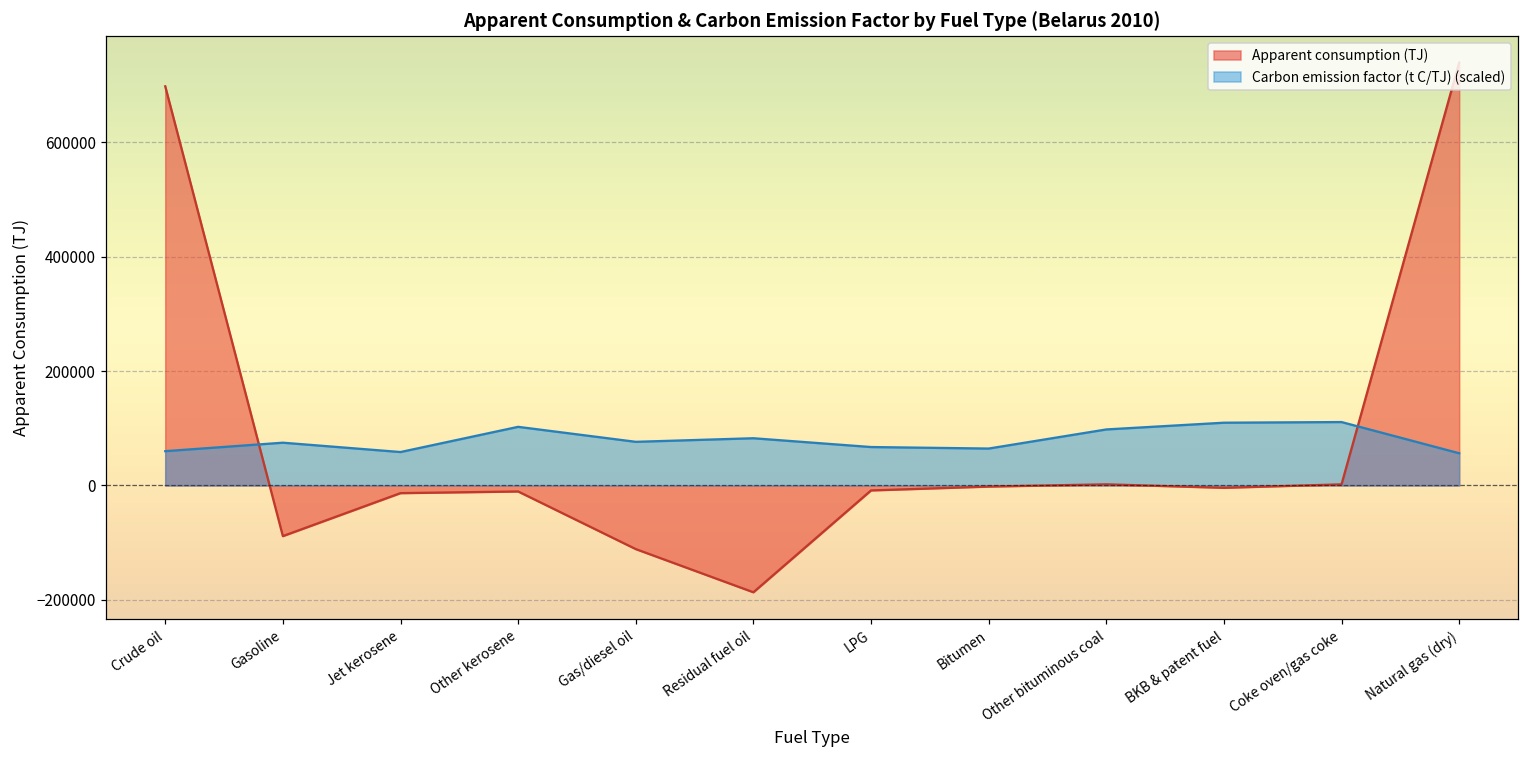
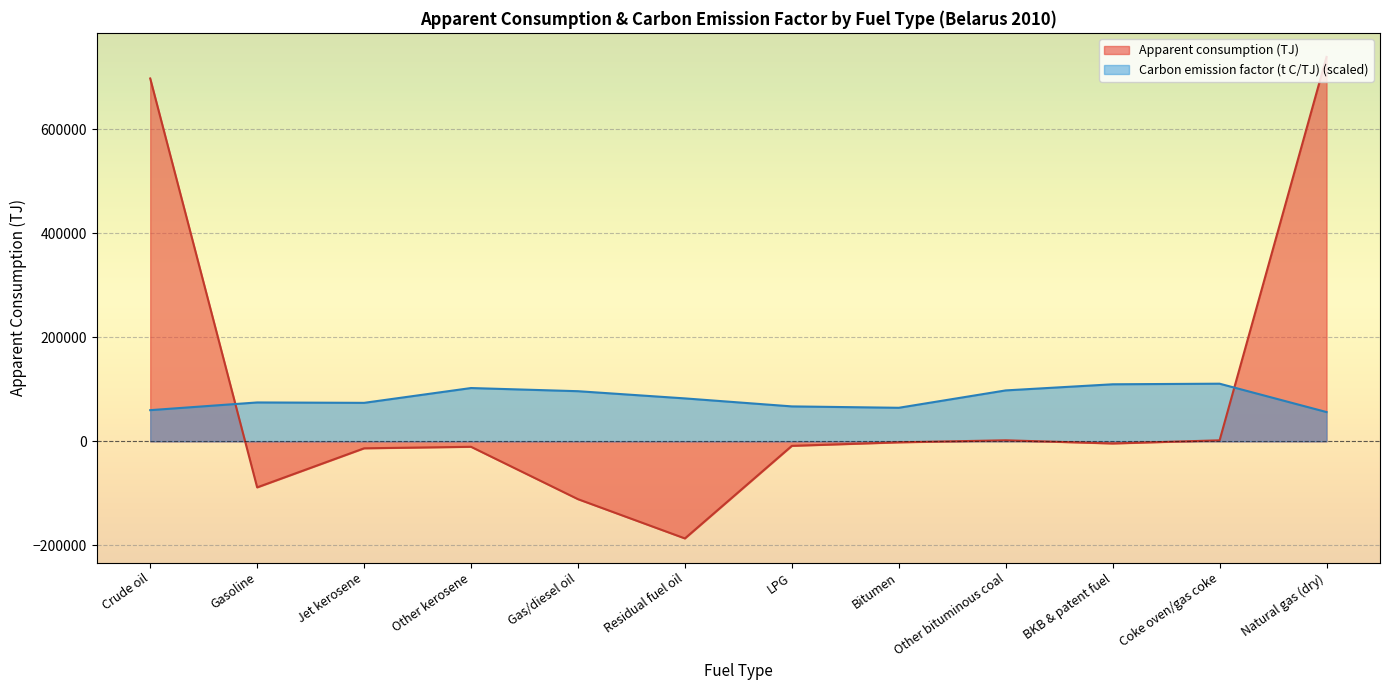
  {
    "Carbon emission factor (t C/TJ) (scaled)": {
      "Crude oil": 60000,
      "Gasoline": 70000,
-     "Jet kerosene": 60000,
+     "Jet kerosene": 70000,
      "Other kerosene": 100000,
-     "Gas/diesel oil": 80000,
+     "Gas/diesel oil": 100000,
      "Residual fuel oil": 80000,
      "LPG": 70000,
      "Bitumen": 60000,
      "Other bituminous coal": 100000,
      "BKB & patent fuel": 110000,
      "Coke oven/gas coke": 110000,
      "Natural gas (dry)": 60000
    }
  }
